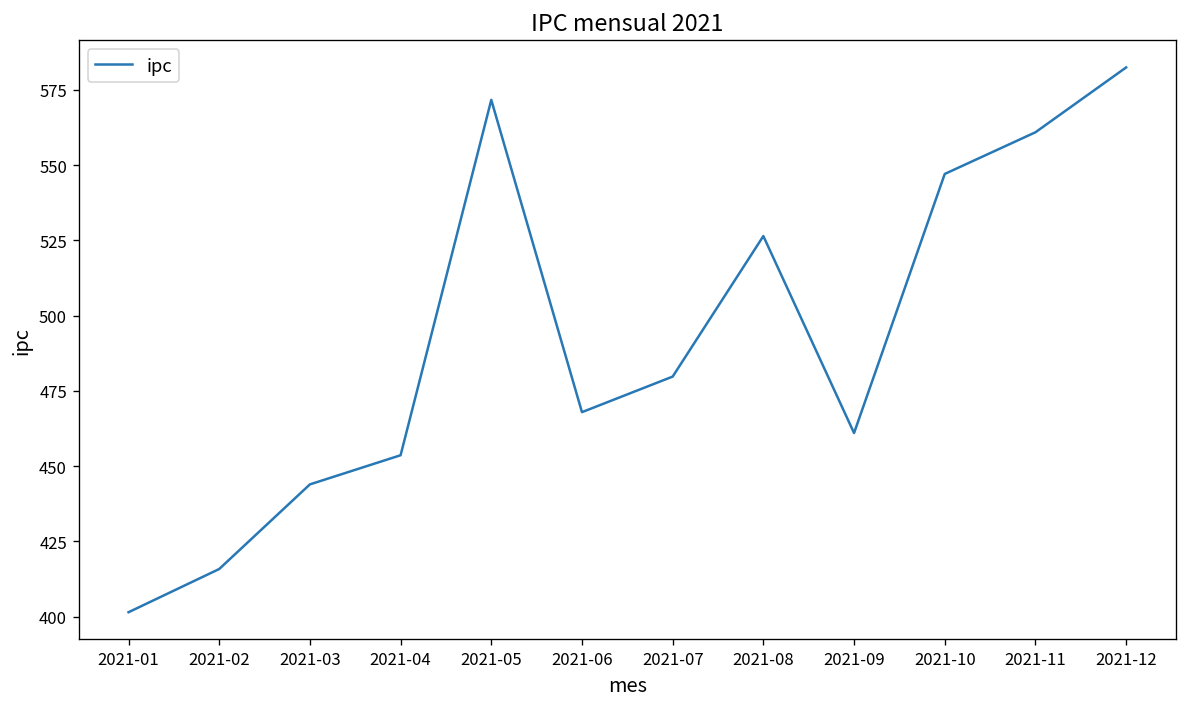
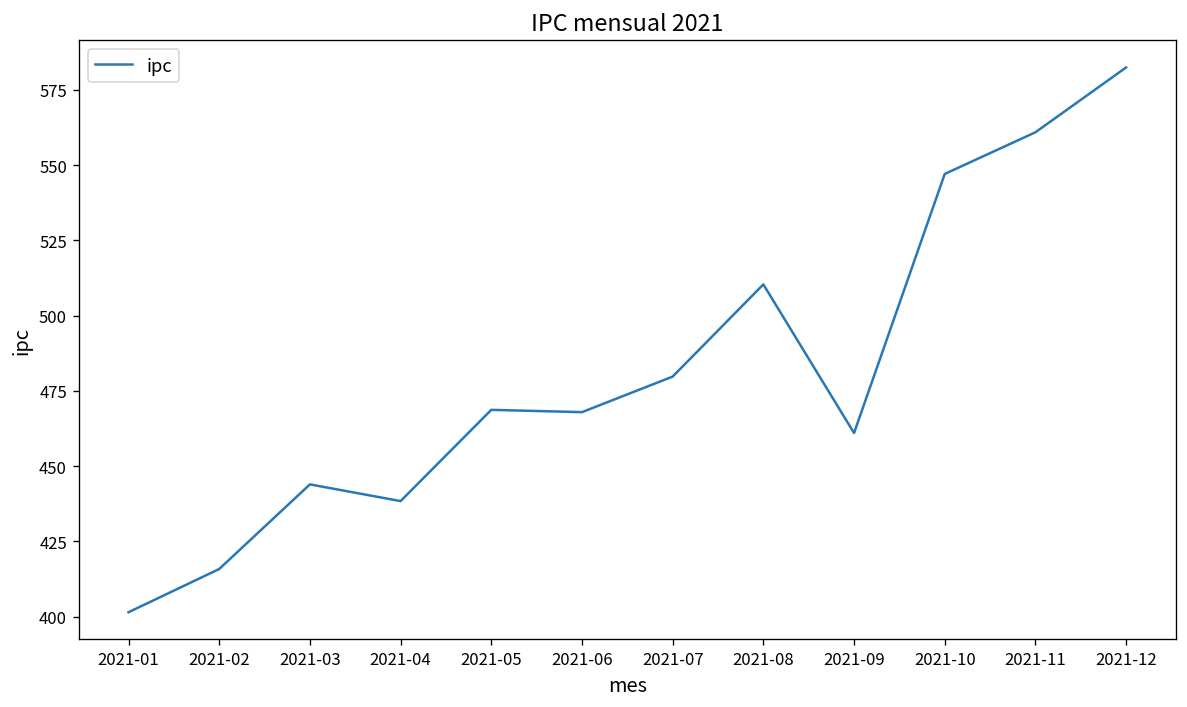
  {
    "2021-01": 402,
    "2021-02": 416,
    "2021-03": 444,
-   "2021-04": 454,
-   "2021-05": 572,
+   "2021-04": 438,
+   "2021-05": 469,
    "2021-06": 468,
    "2021-07": 480,
-   "2021-08": 526,
+   "2021-08": 510,
    "2021-09": 461,
    "2021-10": 547,
    "2021-11": 561,
    "2021-12": 582
  }
